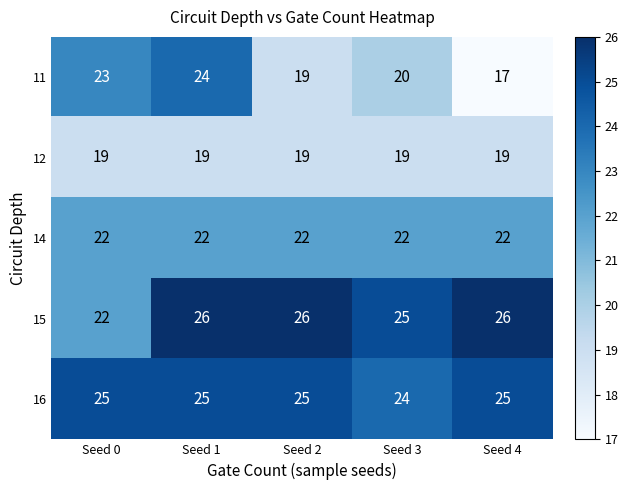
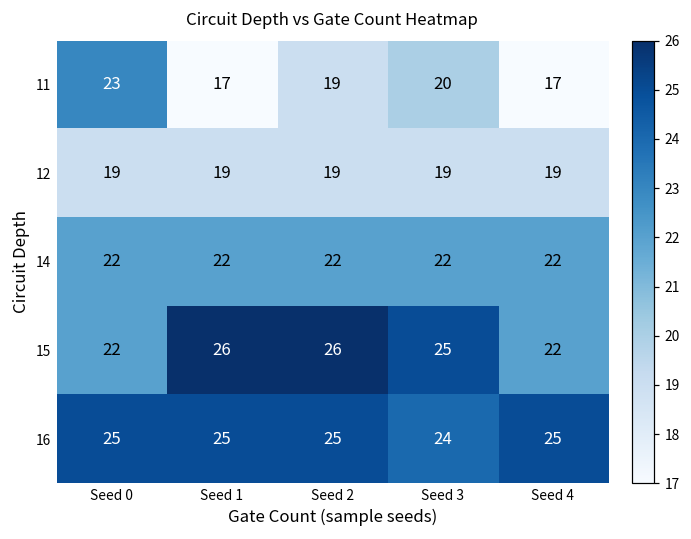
  {
    "11": {
      "Seed 0": 23,
-     "Seed 1": 24,
+     "Seed 1": 17,
      "Seed 2": 19,
      "Seed 3": 20,
      "Seed 4": 17
    },
    "12": {
      "Seed 0": 19,
      "Seed 1": 19,
      "Seed 2": 19,
      "Seed 3": 19,
      "Seed 4": 19
    },
    "14": {
      "Seed 0": 22,
      "Seed 1": 22,
      "Seed 2": 22,
      "Seed 3": 22,
      "Seed 4": 22
    },
    "15": {
      "Seed 0": 22,
      "Seed 1": 26,
      "Seed 2": 26,
      "Seed 3": 25,
-     "Seed 4": 26
+     "Seed 4": 22
    },
    "16": {
      "Seed 0": 25,
      "Seed 1": 25,
      "Seed 2": 25,
      "Seed 3": 24,
      "Seed 4": 25
    }
  }
